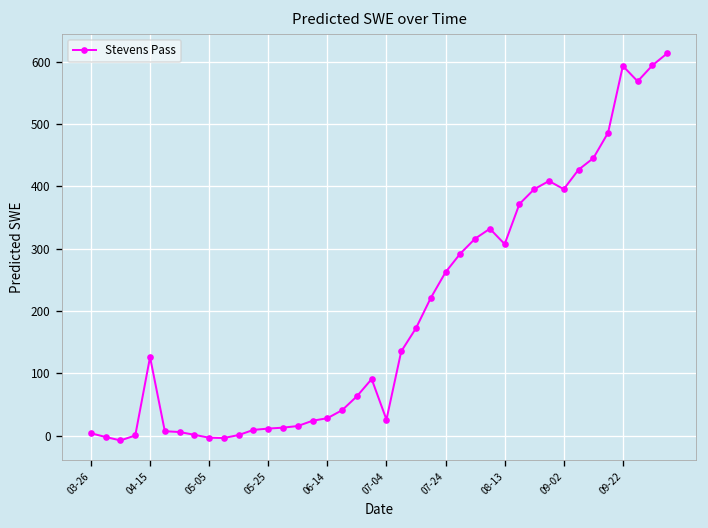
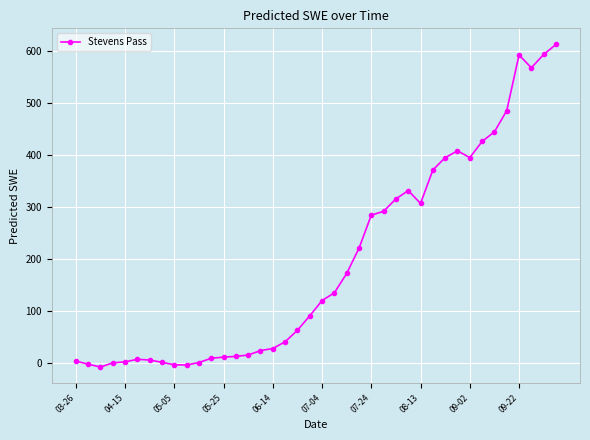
  {
    "03-26": 0,
-   "04-15": 130,
+   "04-15": 0,
    "05-05": 0,
    "05-25": 10,
    "06-14": 30,
-   "07-04": 30,
-   "07-24": 260,
+   "07-04": 120,
+   "07-24": 280,
    "08-13": 310,
    "09-02": 400,
    "09-22": 590
  }
